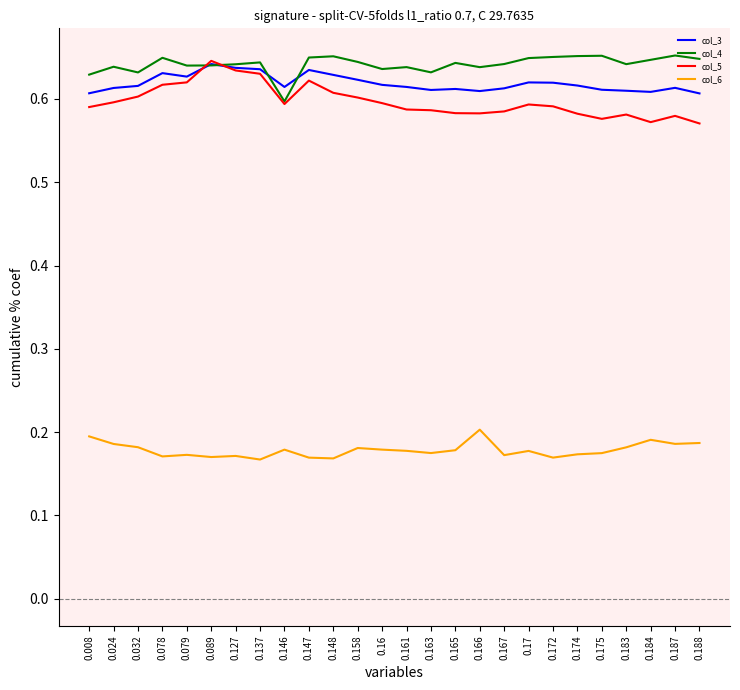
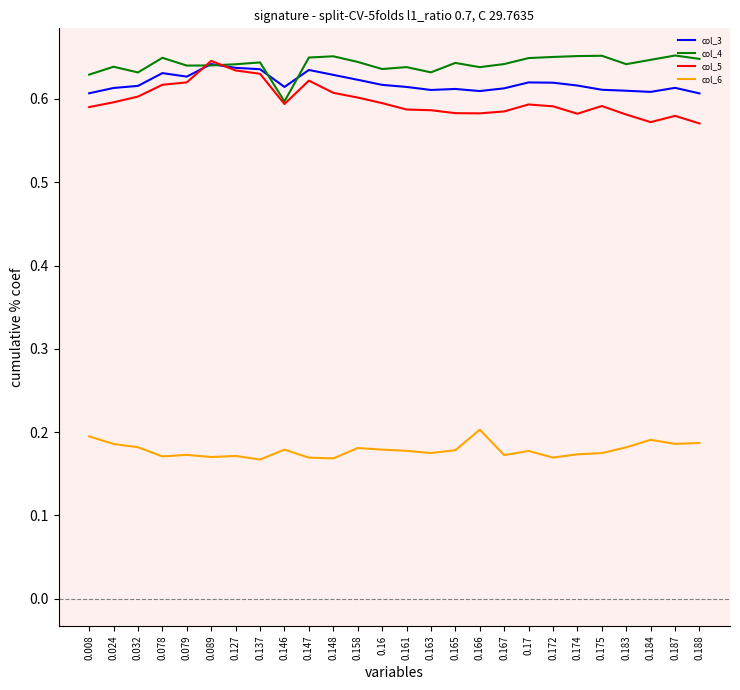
  {
    "col_3": {
      "0.008": 0.61,
      "0.024": 0.61,
      "0.032": 0.62,
      "0.078": 0.63,
      "0.079": 0.63,
      "0.127": 0.64,
      "0.137": 0.64,
      "0.146": 0.61,
      "0.147": 0.63,
      "0.148": 0.63,
      "0.158": 0.62,
      "0.16": 0.62,
      "0.161": 0.61,
      "0.163": 0.61,
      "0.165": 0.61,
      "0.166": 0.61,
      "0.167": 0.61,
      "0.17": 0.62,
      "0.172": 0.62,
      "0.174": 0.62,
      "0.175": 0.61,
      "0.183": 0.61,
      "0.184": 0.61,
      "0.187": 0.61,
      "0.188": 0.61
    },
    "col_4": {
      "0.008": 0.63,
      "0.024": 0.64,
      "0.032": 0.63,
      "0.078": 0.65,
      "0.079": 0.64,
      "0.127": 0.64,
      "0.137": 0.64,
      "0.146": 0.60,
      "0.147": 0.65,
      "0.148": 0.65,
      "0.158": 0.64,
      "0.16": 0.64,
      "0.161": 0.64,
      "0.163": 0.63,
      "0.165": 0.64,
      "0.166": 0.64,
      "0.167": 0.64,
      "0.17": 0.65,
      "0.172": 0.65,
      "0.174": 0.65,
      "0.175": 0.65,
      "0.183": 0.64,
      "0.184": 0.65,
      "0.187": 0.65,
      "0.188": 0.65
    },
    "col_5": {
      "0.008": 0.59,
      "0.024": 0.60,
      "0.032": 0.60,
      "0.078": 0.62,
      "0.079": 0.62,
      "0.089": 0.65,
      "0.127": 0.63,
      "0.137": 0.63,
      "0.146": 0.59,
      "0.147": 0.62,
      "0.148": 0.61,
      "0.158": 0.60,
      "0.16": 0.60,
      "0.161": 0.59,
      "0.163": 0.59,
      "0.165": 0.58,
      "0.166": 0.58,
      "0.167": 0.59,
      "0.17": 0.59,
      "0.172": 0.59,
      "0.174": 0.58,
-     "0.175": 0.58,
+     "0.175": 0.59,
      "0.183": 0.58,
      "0.184": 0.57,
      "0.187": 0.58,
      "0.188": 0.57
    },
    "col_6": {
      "0.008": 0.19,
      "0.024": 0.19,
      "0.032": 0.18,
      "0.078": 0.17,
      "0.079": 0.17,
      "0.089": 0.17,
      "0.127": 0.17,
      "0.137": 0.17,
      "0.146": 0.18,
      "0.147": 0.17,
      "0.148": 0.17,
      "0.158": 0.18,
      "0.16": 0.18,
      "0.161": 0.18,
      "0.163": 0.17,
      "0.165": 0.18,
      "0.166": 0.20,
      "0.167": 0.17,
      "0.17": 0.18,
      "0.172": 0.17,
      "0.174": 0.17,
      "0.175": 0.17,
      "0.183": 0.18,
      "0.184": 0.19,
      "0.187": 0.19,
      "0.188": 0.19
    }
  }
